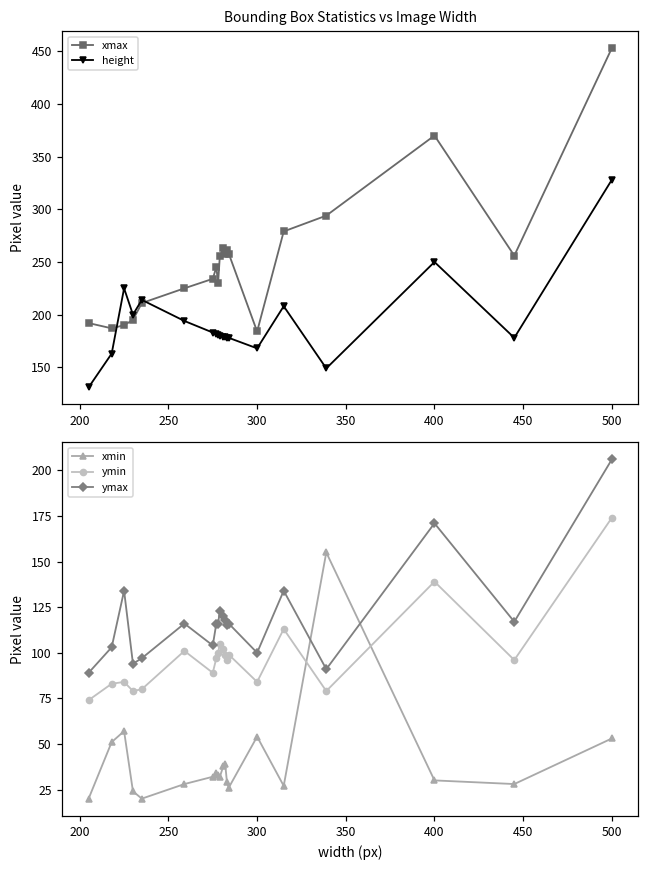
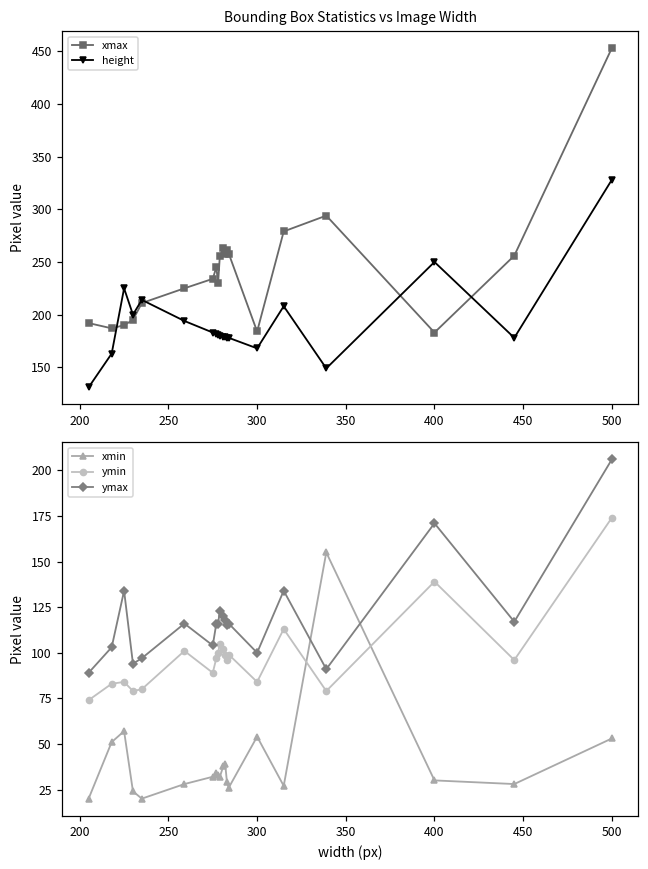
  {
    "Bounding Box Statistics vs Image Width": {
      "xmax": {
        "300": 180,
-       "400": 370,
+       "400": 180,
        "500": 450
      },
      "height": {
        "300": 170,
        "400": 250,
        "500": 330
      }
    }
  }
